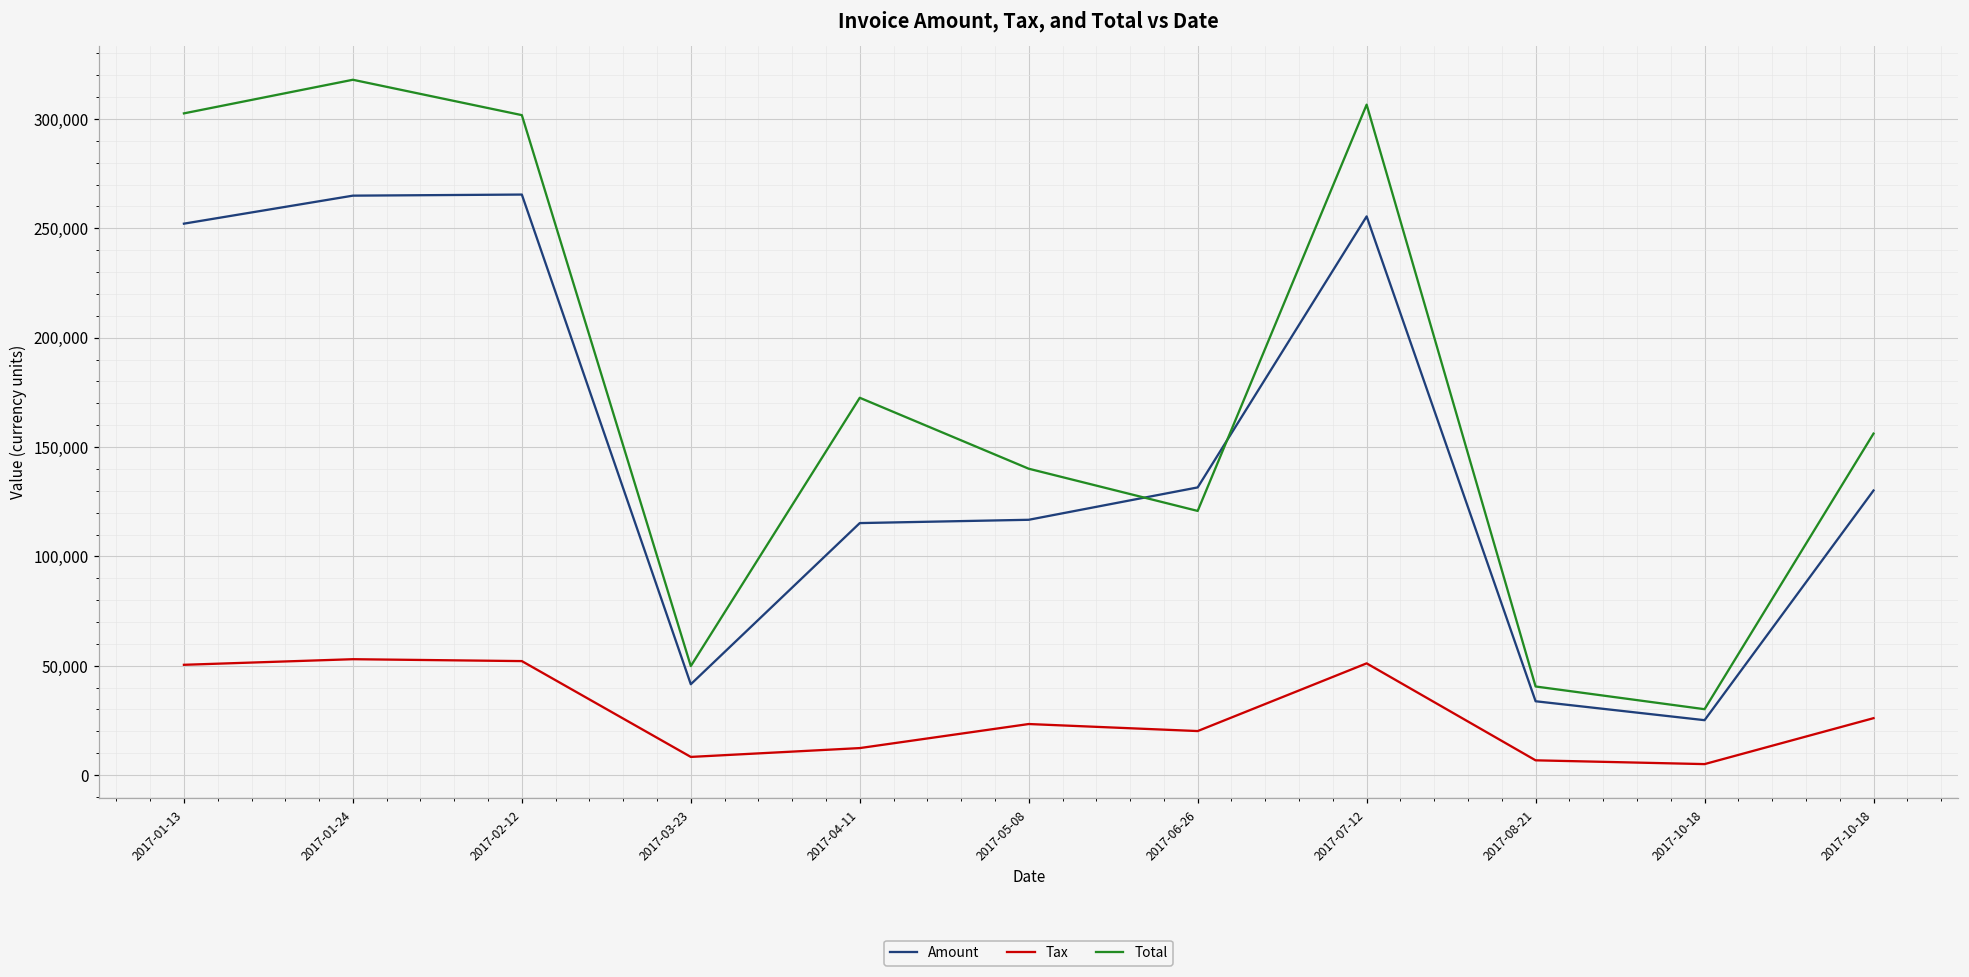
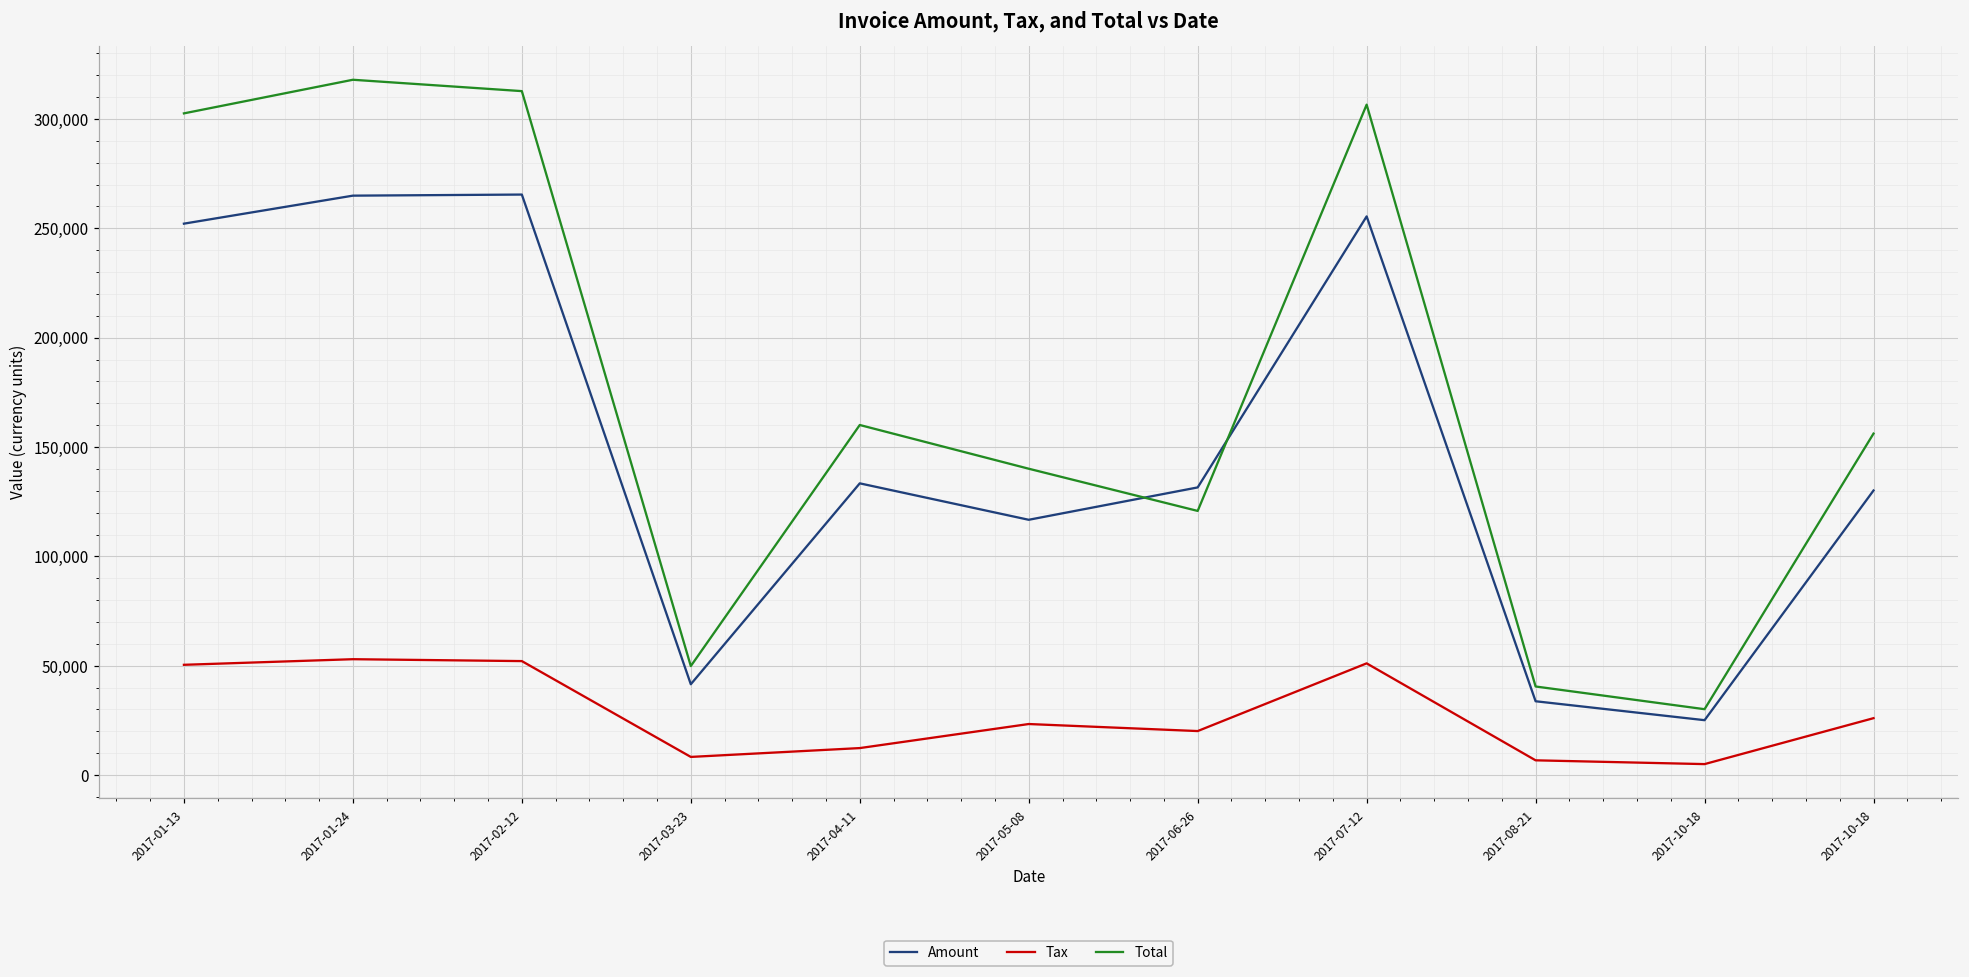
  {
    "Amount": {
      "2017-01-13": "252,000",
      "2017-01-24": "265,000",
      "2017-02-12": "265,000",
      "2017-03-23": "42,000",
-     "2017-04-11": "115,000",
+     "2017-04-11": "133,000",
      "2017-05-08": "117,000",
      "2017-06-26": "132,000",
      "2017-07-12": "255,000",
      "2017-08-21": "34,000"
    },
    "Tax": {
      "2017-01-13": "50,000",
      "2017-01-24": "53,000",
      "2017-02-12": "52,000",
      "2017-03-23": "8,000",
      "2017-04-11": "12,000",
      "2017-05-08": "23,000",
      "2017-06-26": "20,000",
      "2017-07-12": "51,000",
      "2017-08-21": "7,000"
    },
    "Total": {
      "2017-01-13": "303,000",
      "2017-01-24": "318,000",
-     "2017-02-12": "302,000",
+     "2017-02-12": "313,000",
      "2017-03-23": "50,000",
-     "2017-04-11": "173,000",
+     "2017-04-11": "160,000",
      "2017-05-08": "140,000",
      "2017-06-26": "121,000",
      "2017-07-12": "307,000",
      "2017-08-21": "41,000"
    }
  }
